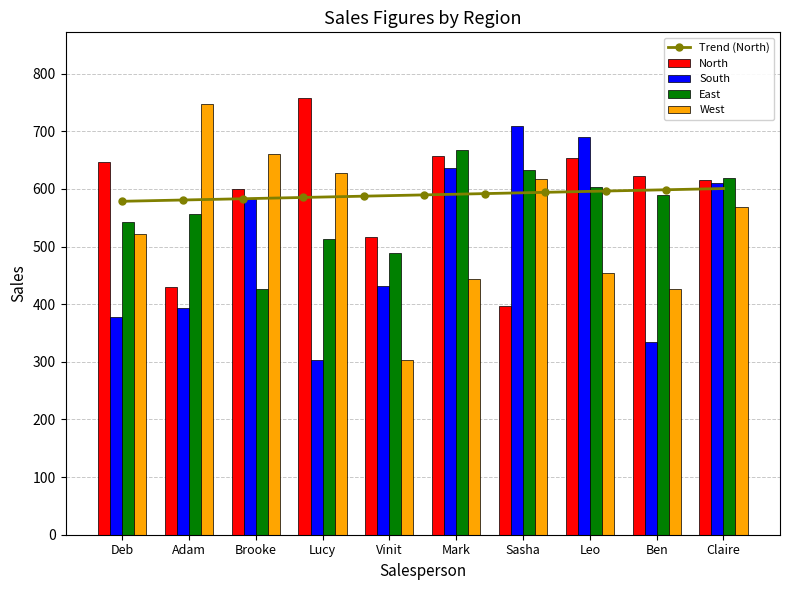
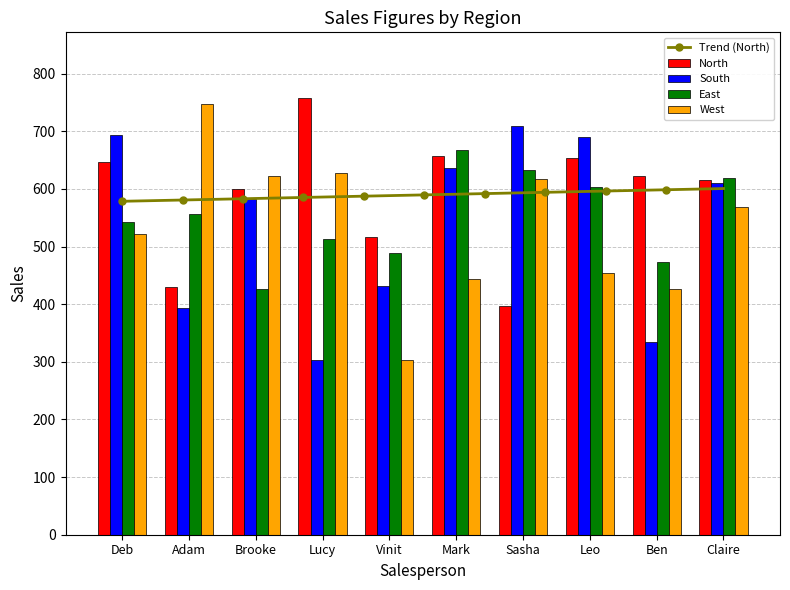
  {
    "North": {
      "Deb": 650,
      "Adam": 430,
      "Brooke": 600,
      "Lucy": 760,
      "Vinit": 520,
      "Mark": 660,
      "Sasha": 400,
      "Leo": 650,
      "Ben": 620,
      "Claire": 620
    },
    "Trend (North)": {
      "Deb": 580,
      "Claire": 600
    },
    "South": {
-     "Deb": 380,
+     "Deb": 690,
      "Adam": 390,
      "Brooke": 580,
      "Lucy": 300,
      "Vinit": 430,
      "Mark": 640,
      "Sasha": 710,
      "Leo": 690,
      "Ben": 340,
      "Claire": 610
    },
    "East": {
      "Deb": 540,
      "Adam": 560,
      "Brooke": 430,
      "Lucy": 510,
      "Vinit": 490,
      "Mark": 670,
      "Sasha": 630,
      "Leo": 600,
-     "Ben": 590,
+     "Ben": 470,
      "Claire": 620
    },
    "West": {
      "Deb": 520,
      "Adam": 750,
-     "Brooke": 660,
+     "Brooke": 620,
      "Lucy": 630,
      "Vinit": 300,
      "Mark": 440,
      "Sasha": 620,
      "Leo": 450,
      "Ben": 430,
      "Claire": 570
    }
  }
